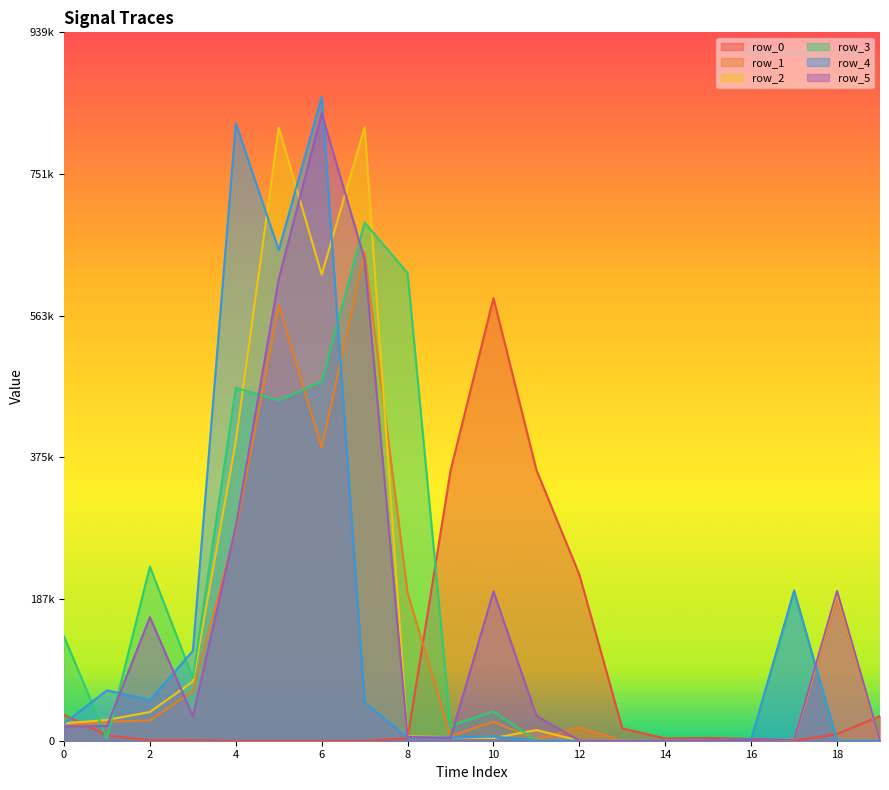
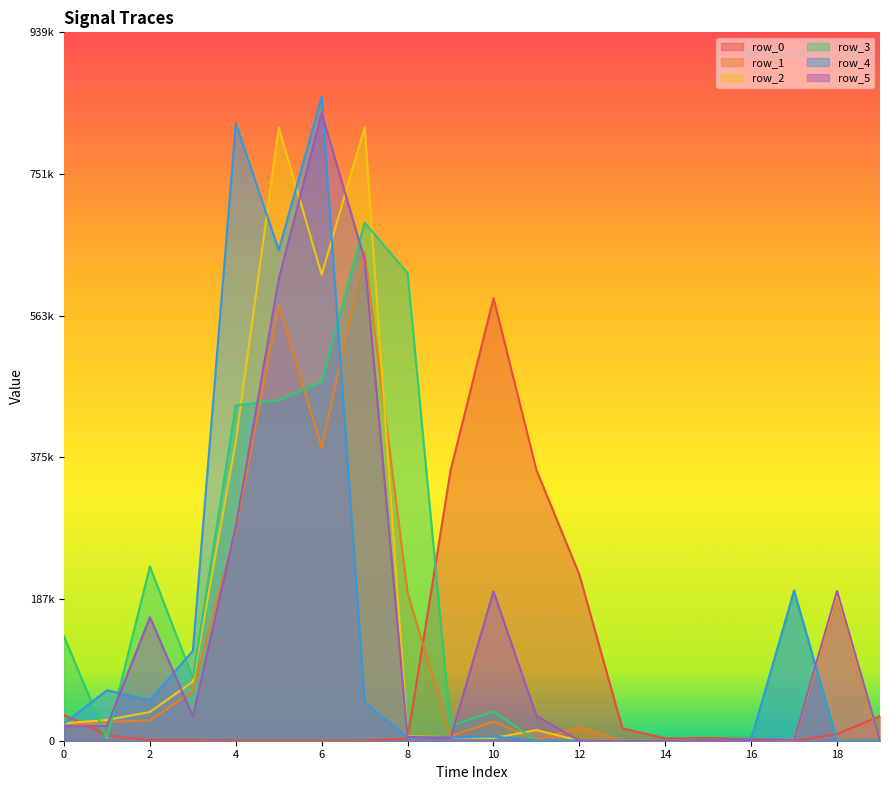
  {
    "row_3": {
      "0": 140000,
      "2": 230000,
-     "4": 470000,
+     "4": 440000,
      "6": 480000,
      "8": 620000,
      "10": 40000
    },
    "row_4": {
      "2": 50000,
      "4": 820000,
      "6": 850000
    },
    "row_5": {
      "2": 160000,
      "4": 280000,
      "6": 830000,
      "10": 200000
    }
  }
